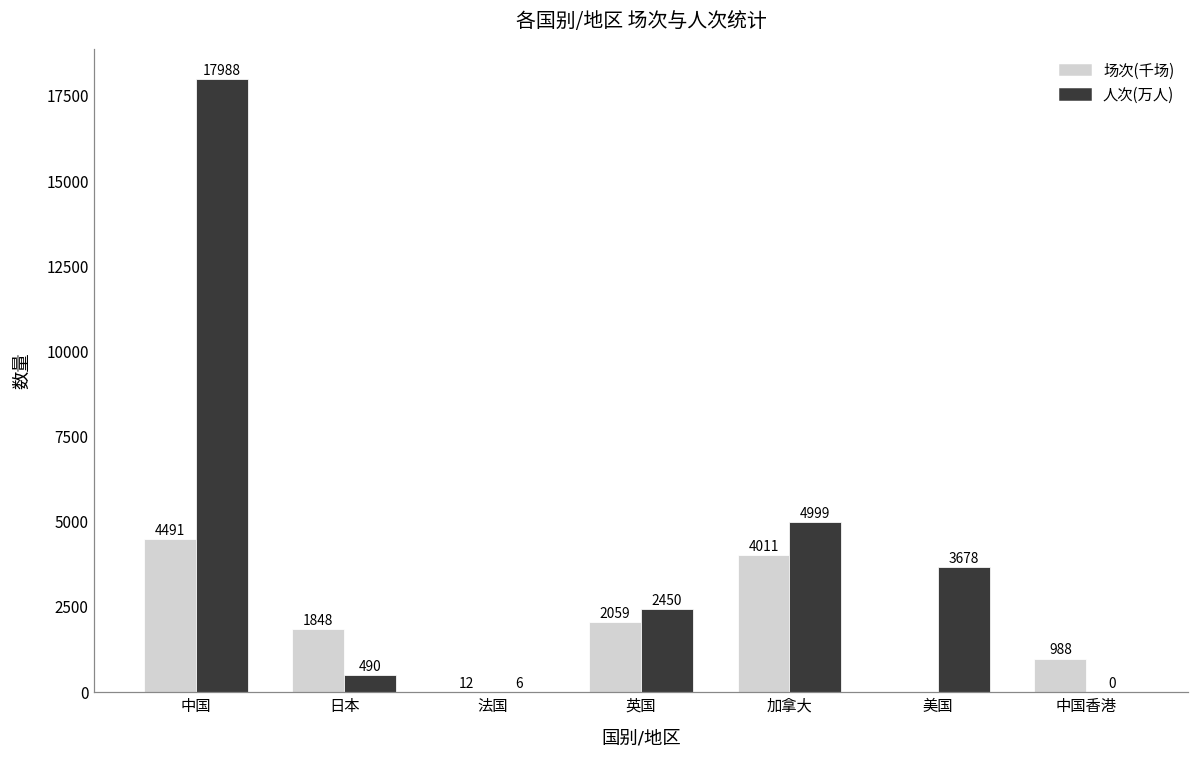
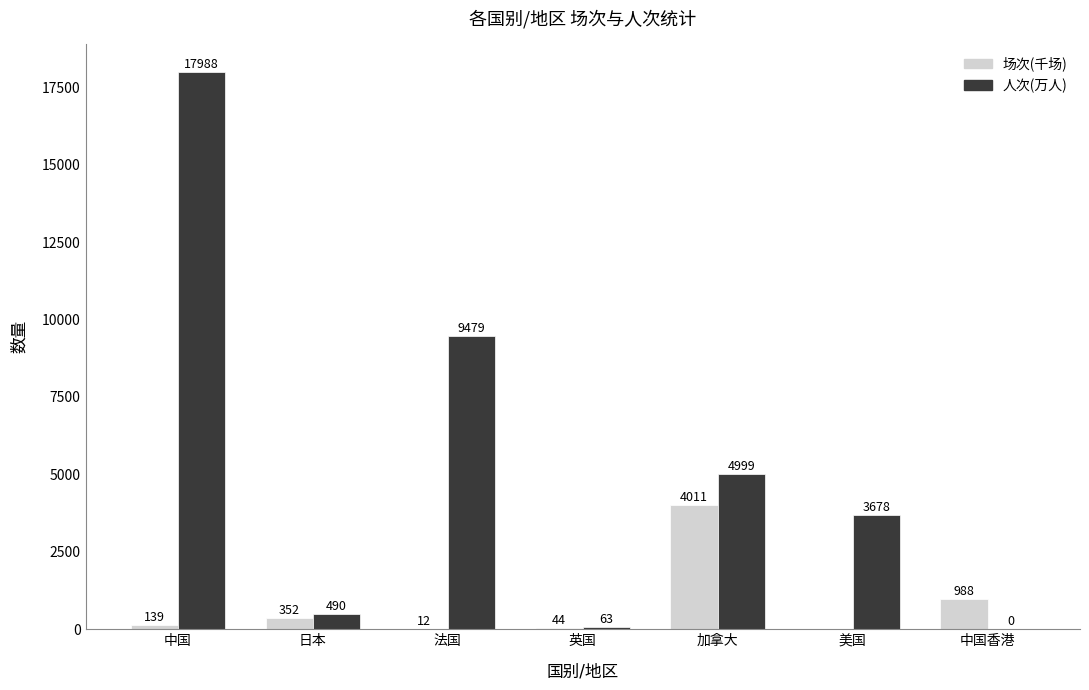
  {
    "场次(千场)": {
-     "中国": 4491,
-     "日本": 1848,
+     "中国": 139,
+     "日本": 352,
      "法国": 12,
-     "英国": 2059,
+     "英国": 44,
      "加拿大": 4011,
      "中国香港": 988
    },
    "人次(万人)": {
      "中国": 17988,
      "日本": 490,
-     "法国": 6,
-     "英国": 2450,
+     "法国": 9479,
+     "英国": 63,
      "加拿大": 4999,
      "美国": 3678,
      "中国香港": 0
    }
  }
